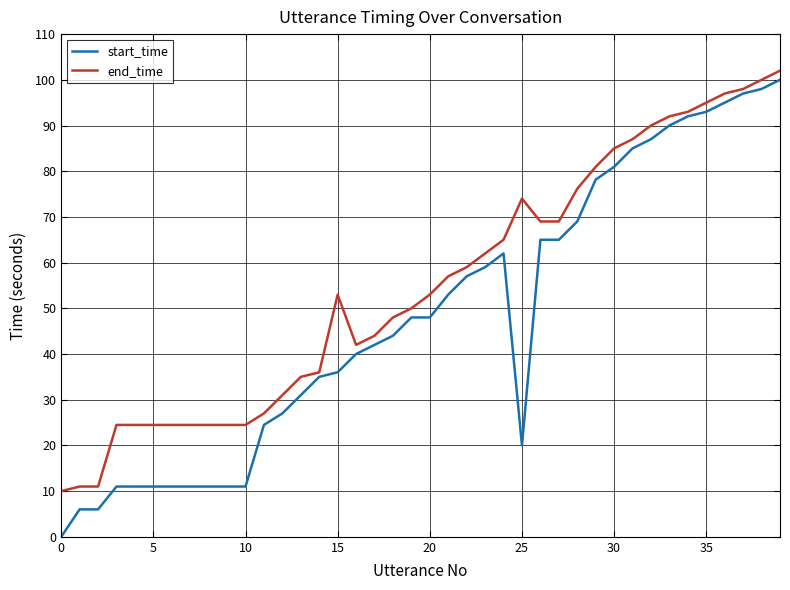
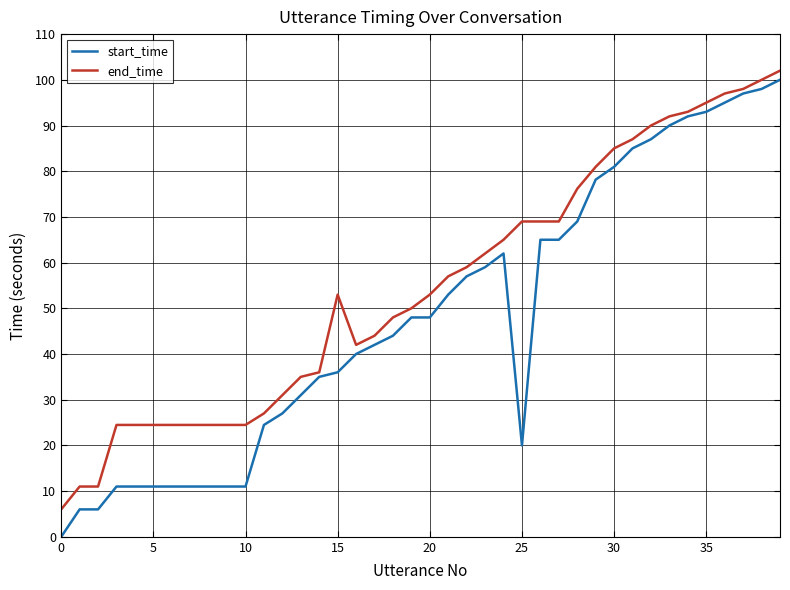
  {
    "start_time": {
      "0": 0,
      "5": 11,
      "10": 11,
      "15": 36,
      "20": 48,
      "25": 20,
      "30": 81,
      "35": 93
    },
    "end_time": {
-     "0": 10,
+     "0": 6,
      "5": 24,
      "10": 24,
      "15": 53,
      "20": 53,
-     "25": 74,
+     "25": 69,
      "30": 85,
      "35": 95
    }
  }
